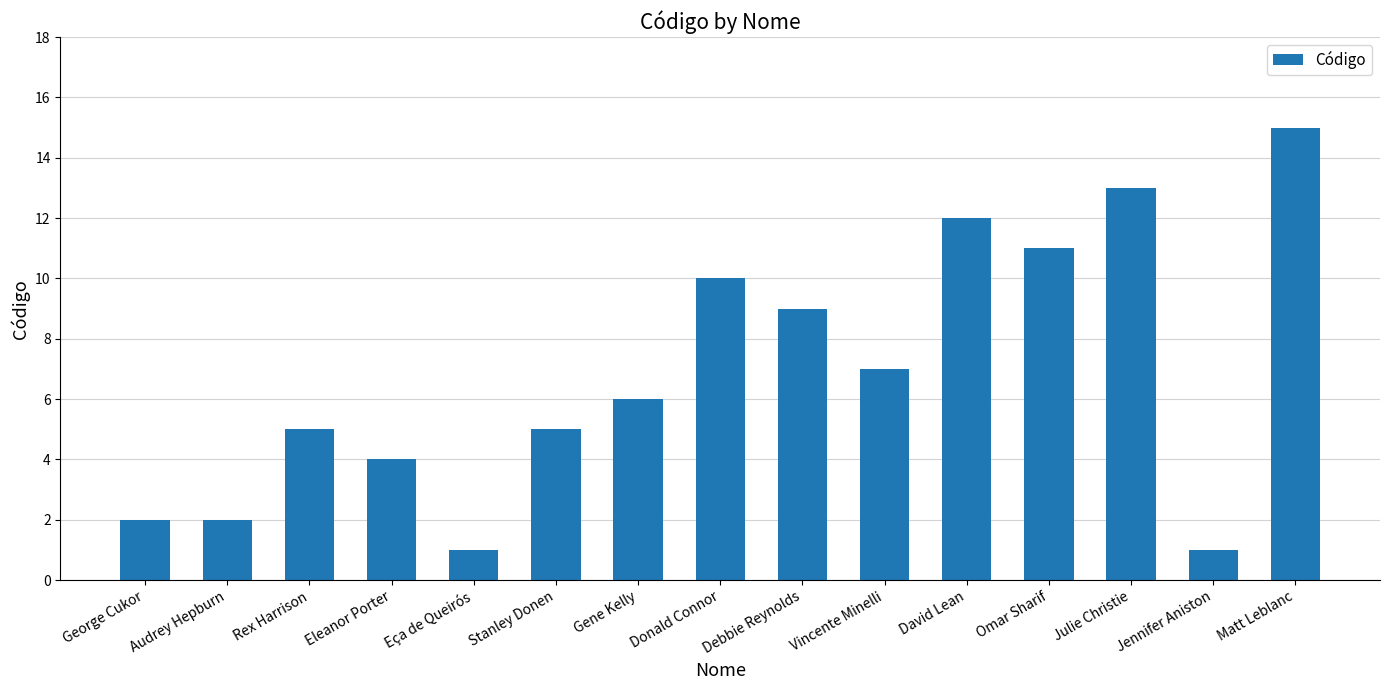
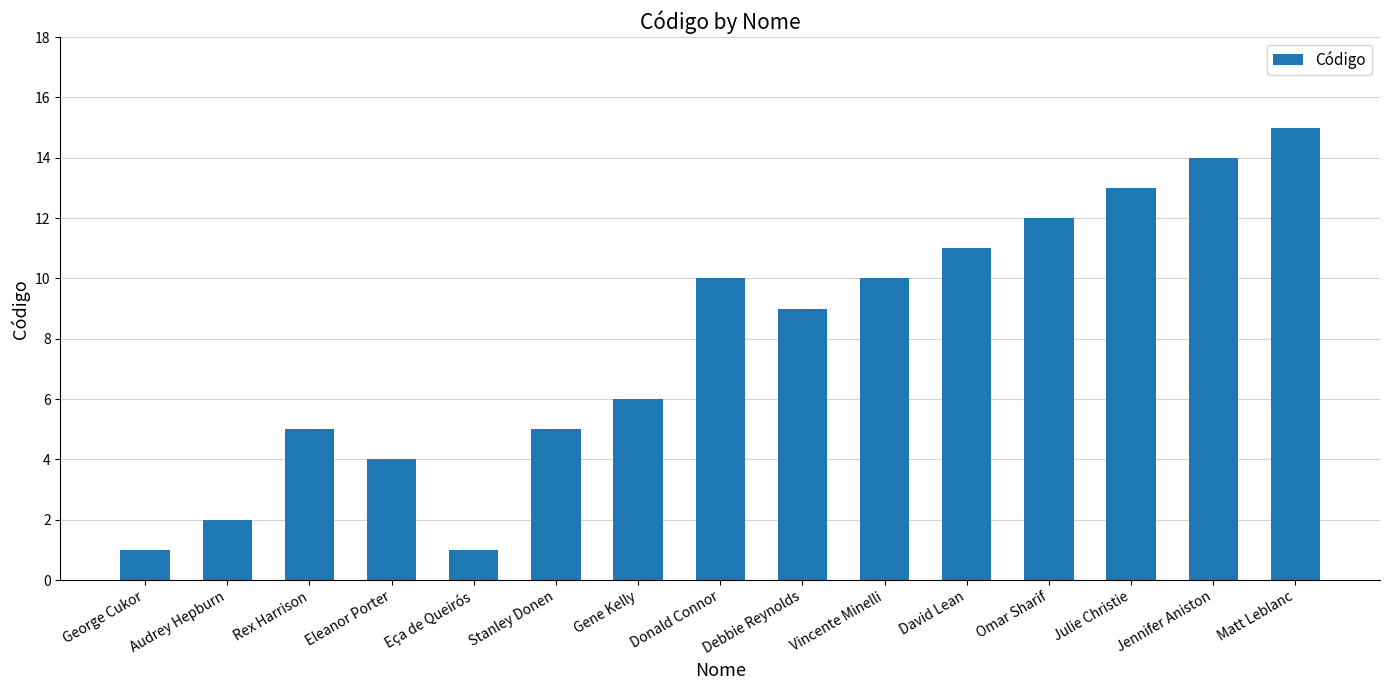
  {
-   "George Cukor": 2,
+   "George Cukor": 1,
    "Audrey Hepburn": 2,
    "Rex Harrison": 5,
    "Eleanor Porter": 4,
    "Eça de Queirós": 1,
    "Stanley Donen": 5,
    "Gene Kelly": 6,
    "Donald Connor": 10,
    "Debbie Reynolds": 9,
-   "Vincente Minelli": 7,
-   "David Lean": 12,
-   "Omar Sharif": 11,
+   "Vincente Minelli": 10,
+   "David Lean": 11,
+   "Omar Sharif": 12,
    "Julie Christie": 13,
-   "Jennifer Aniston": 1,
+   "Jennifer Aniston": 14,
    "Matt Leblanc": 15
  }
